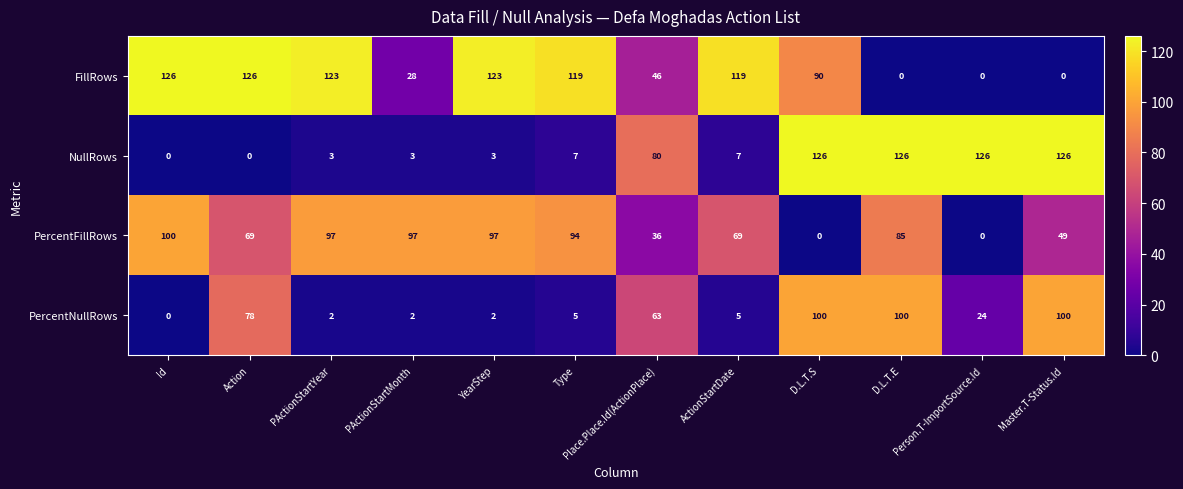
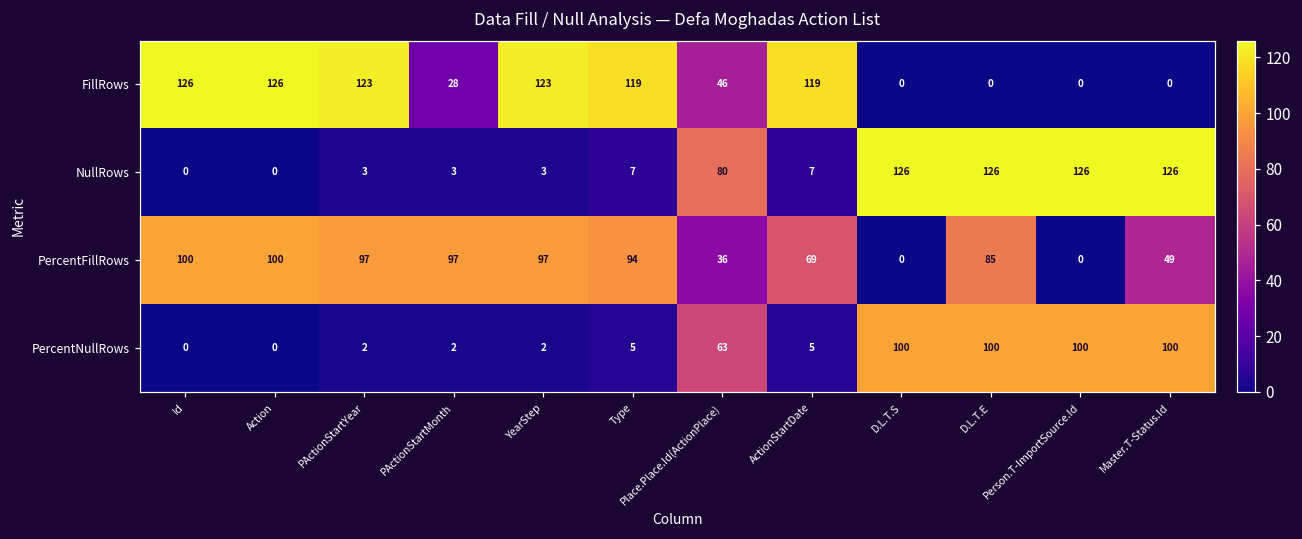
  {
    "FillRows": {
      "Id": 126,
      "Action": 126,
      "PActionStartYear": 123,
      "PActionStartMonth": 28,
      "YearStep": 123,
      "Type": 119,
      "Place.Place.Id(ActionPlace)": 46,
      "ActionStartDate": 119,
-     "D.L.T.S": 90,
+     "D.L.T.S": 0,
      "D.L.T.E": 0,
      "Person.T-ImportSource.Id": 0,
      "Master.T-Status.Id": 0
    },
    "NullRows": {
      "Id": 0,
      "Action": 0,
      "PActionStartYear": 3,
      "PActionStartMonth": 3,
      "YearStep": 3,
      "Type": 7,
      "Place.Place.Id(ActionPlace)": 80,
      "ActionStartDate": 7,
      "D.L.T.S": 126,
      "D.L.T.E": 126,
      "Person.T-ImportSource.Id": 126,
      "Master.T-Status.Id": 126
    },
    "PercentFillRows": {
      "Id": 100,
-     "Action": 69,
+     "Action": 100,
      "PActionStartYear": 97,
      "PActionStartMonth": 97,
      "YearStep": 97,
      "Type": 94,
      "Place.Place.Id(ActionPlace)": 36,
      "ActionStartDate": 69,
      "D.L.T.S": 0,
      "D.L.T.E": 85,
      "Person.T-ImportSource.Id": 0,
      "Master.T-Status.Id": 49
    },
    "PercentNullRows": {
      "Id": 0,
-     "Action": 78,
+     "Action": 0,
      "PActionStartYear": 2,
      "PActionStartMonth": 2,
      "YearStep": 2,
      "Type": 5,
      "Place.Place.Id(ActionPlace)": 63,
      "ActionStartDate": 5,
      "D.L.T.S": 100,
      "D.L.T.E": 100,
-     "Person.T-ImportSource.Id": 24,
+     "Person.T-ImportSource.Id": 100,
      "Master.T-Status.Id": 100
    }
  }
